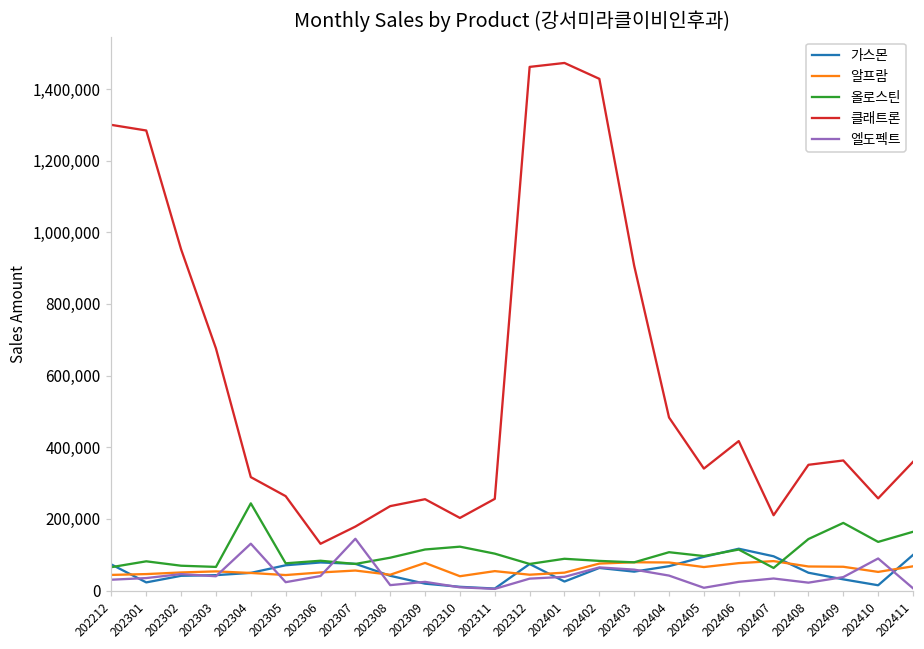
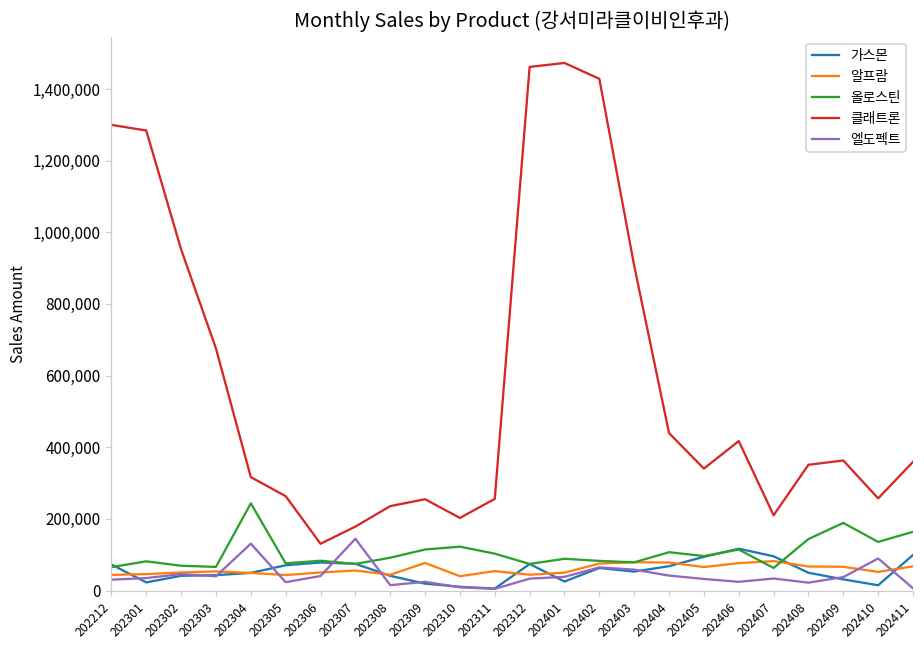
  {
    "가스몬": {
      "202301": "20,000",
      "202401": "30,000",
      "202404": "70,000",
      "202407": "100,000",
      "202408": "50,000",
      "202410": "10,000",
      "202411": "100,000"
    },
    "알프람": {
      "202212": "40,000",
      "202301": "50,000",
      "202303": "50,000",
      "202305": "40,000",
      "202306": "50,000",
      "202307": "60,000",
      "202309": "80,000",
      "202310": "40,000",
      "202311": "50,000",
      "202312": "40,000",
      "202401": "50,000",
      "202404": "80,000",
      "202405": "70,000",
      "202406": "80,000",
      "202407": "80,000",
      "202408": "70,000",
      "202409": "70,000",
      "202410": "50,000",
      "202411": "70,000"
    },
    "올로스틴": {
      "202301": "80,000",
      "202302": "70,000",
      "202303": "70,000",
      "202304": "240,000",
      "202308": "90,000",
      "202309": "110,000",
      "202310": "120,000",
      "202311": "100,000",
      "202401": "90,000",
      "202404": "110,000",
      "202407": "60,000",
      "202408": "140,000",
      "202409": "190,000",
      "202410": "140,000",
      "202411": "160,000"
    },
    "클래트론": {
      "202212": "1,300,000",
      "202301": "1,280,000",
      "202302": "950,000",
      "202303": "680,000",
      "202304": "320,000",
      "202305": "260,000",
      "202306": "130,000",
      "202307": "180,000",
      "202308": "240,000",
      "202309": "260,000",
      "202310": "200,000",
      "202311": "260,000",
      "202312": "1,460,000",
      "202401": "1,470,000",
      "202402": "1,430,000",
      "202403": "910,000",
-     "202404": "480,000",
+     "202404": "440,000",
      "202405": "340,000",
      "202406": "420,000",
      "202407": "210,000",
      "202408": "350,000",
      "202409": "360,000",
      "202410": "260,000",
      "202411": "360,000"
    },
    "엘도펙트": {
      "202212": "30,000",
      "202301": "30,000",
      "202304": "130,000",
      "202305": "20,000",
      "202306": "40,000",
      "202307": "140,000",
      "202308": "20,000",
      "202312": "30,000",
      "202401": "40,000",
      "202404": "40,000",
-     "202405": "10,000",
+     "202405": "30,000",
      "202406": "20,000",
      "202407": "30,000",
      "202408": "20,000",
      "202410": "90,000",
      "202411": "10,000"
    }
  }
